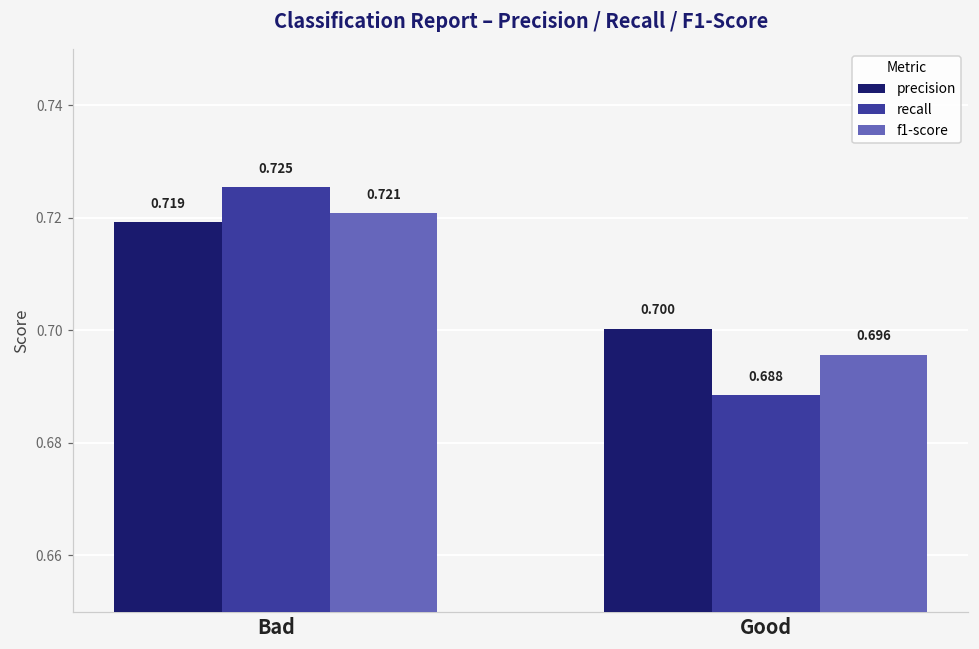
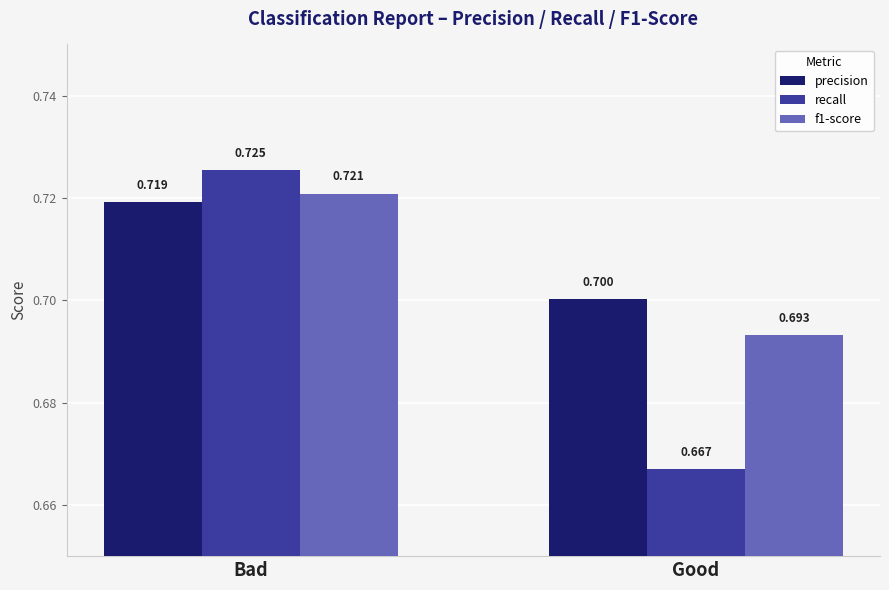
  {
    "precision": {
      "Bad": 0.719,
      "Good": 0.700
    },
    "recall": {
      "Bad": 0.725,
-     "Good": 0.688
+     "Good": 0.667
    },
    "f1-score": {
      "Bad": 0.721,
-     "Good": 0.696
+     "Good": 0.693
    }
  }
